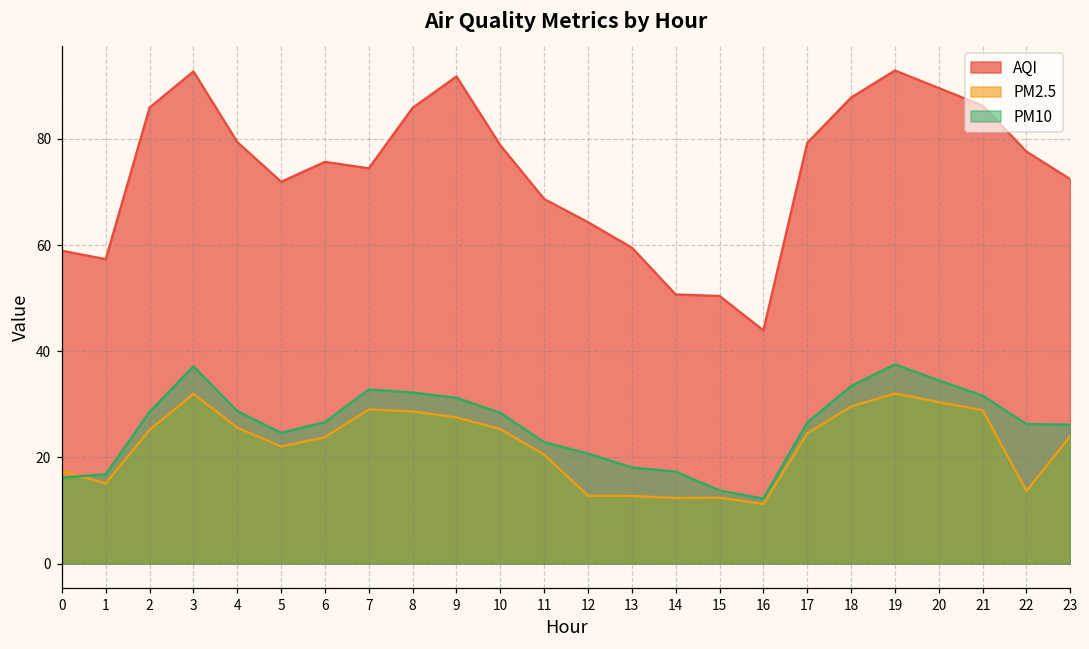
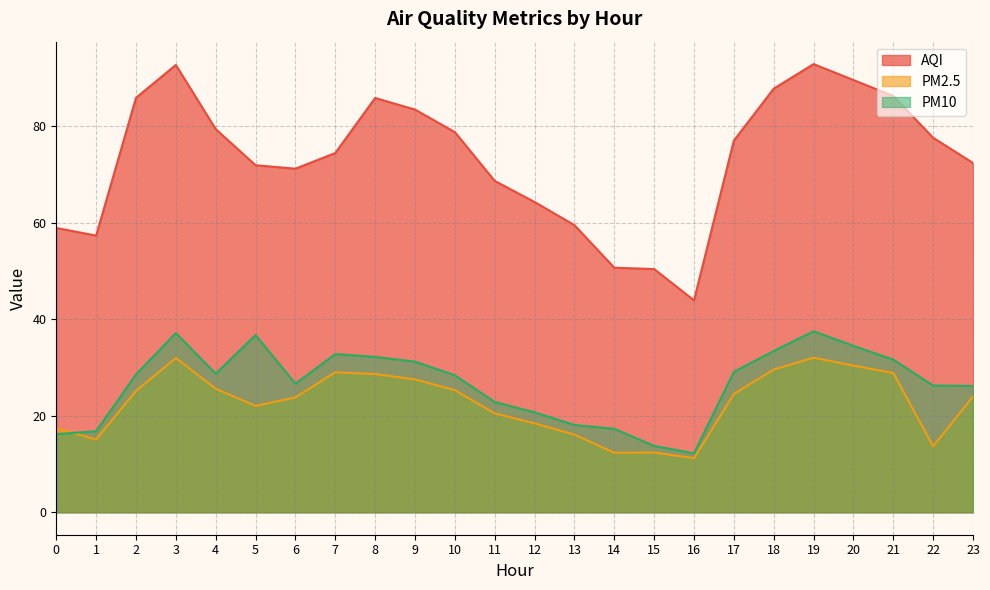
  {
    "AQI": {
      "0": 59,
      "1": 57,
      "2": 86,
      "3": 93,
      "4": 79,
      "5": 72,
-     "6": 76,
+     "6": 71,
      "7": 74,
      "8": 86,
-     "9": 92,
+     "9": 83,
      "10": 79,
      "11": 69,
      "12": 64,
      "13": 60,
      "14": 51,
      "15": 50,
      "16": 44,
-     "17": 79,
+     "17": 77,
      "18": 88,
      "19": 93,
      "20": 90,
      "22": 78,
      "23": 72
    },
    "PM2.5": {
      "0": 17,
      "1": 15,
      "2": 25,
      "3": 32,
      "4": 26,
      "5": 22,
      "6": 24,
      "7": 29,
      "8": 29,
      "9": 28,
      "10": 25,
      "11": 20,
-     "12": 13,
-     "13": 13,
+     "12": 18,
+     "13": 16,
      "14": 12,
      "15": 12,
      "16": 11,
      "17": 25,
      "18": 30,
      "19": 32,
      "20": 30,
      "21": 29,
      "22": 14,
      "23": 24
    },
    "PM10": {
      "0": 16,
      "1": 17,
      "2": 29,
      "3": 37,
      "4": 29,
-     "5": 25,
+     "5": 37,
      "6": 27,
      "7": 33,
      "8": 32,
      "9": 31,
      "10": 28,
      "11": 23,
      "12": 21,
      "13": 18,
      "14": 17,
      "15": 14,
      "16": 12,
-     "17": 27,
+     "17": 29,
      "18": 33,
      "19": 38,
      "20": 34,
      "21": 32,
      "22": 26,
      "23": 26
    }
  }
